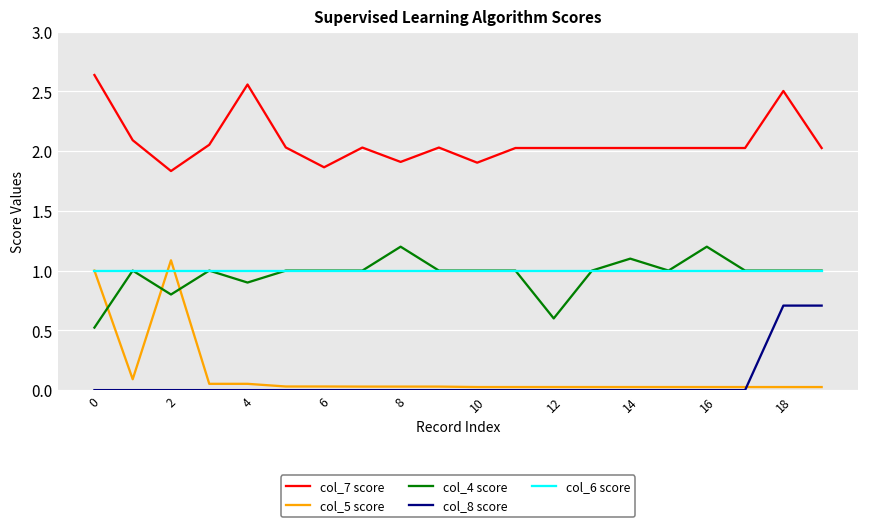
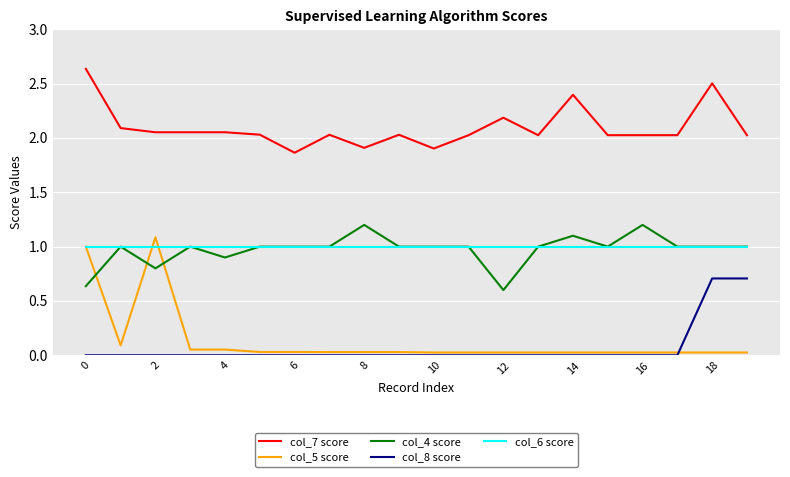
  {
    "col_7 score": {
      "0": 2.64,
-     "2": 1.83,
-     "4": 2.56,
+     "2": 2.05,
+     "4": 2.05,
      "6": 1.86,
      "8": 1.91,
      "10": 1.90,
-     "12": 2.03,
-     "14": 2.03,
+     "12": 2.19,
+     "14": 2.40,
      "16": 2.03,
      "18": 2.50
    },
    "col_5 score": {
      "2": 1.09,
      "4": 0.05,
      "6": 0.03,
      "8": 0.03,
      "10": 0.03,
      "12": 0.03,
      "14": 0.03,
      "16": 0.03,
      "18": 0.03
    },
    "col_4 score": {
-     "0": 0.52,
+     "0": 0.64,
      "2": 0.80,
      "4": 0.90,
      "8": 1.20,
      "12": 0.60,
      "14": 1.10,
      "16": 1.20
    },
    "col_8 score": {
      "0": 0.00,
      "2": 0.00,
      "4": 0.00,
      "6": 0.00,
      "8": 0.00,
      "10": 0.00,
      "12": 0.00,
      "14": 0.00,
      "16": 0.00,
      "18": 0.71
    },
    "col_6 score": {
      "2": 1.00,
      "4": 1.00,
      "8": 1.00,
      "12": 1.00,
      "14": 1.00,
      "16": 1.00
    }
  }
